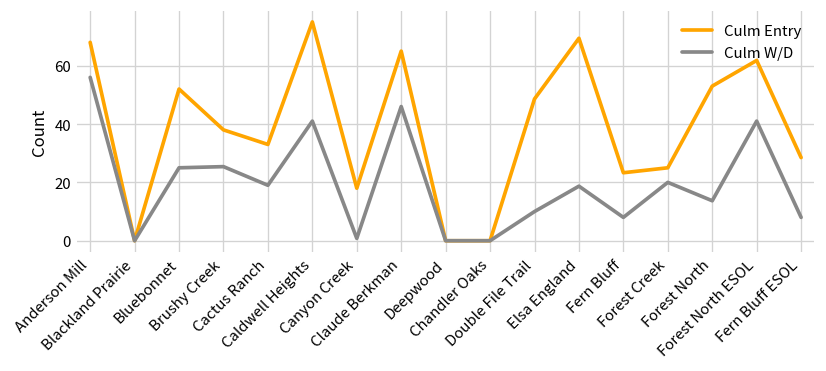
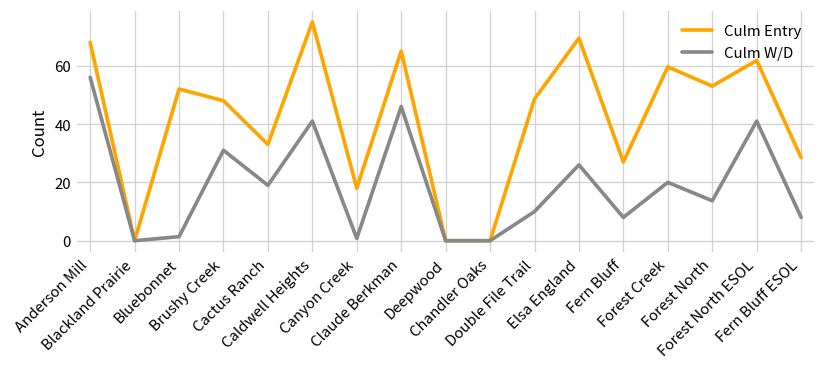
  {
    "Culm Entry": {
      "Anderson Mill": 68,
      "Bluebonnet": 52,
-     "Brushy Creek": 38,
+     "Brushy Creek": 48,
      "Cactus Ranch": 33,
      "Caldwell Heights": 75,
      "Canyon Creek": 18,
      "Claude Berkman": 65,
      "Double File Trail": 49,
      "Elsa England": 69,
-     "Fern Bluff": 23,
-     "Forest Creek": 25,
+     "Fern Bluff": 27,
+     "Forest Creek": 60,
      "Forest North": 53,
      "Forest North ESOL": 62,
      "Fern Bluff ESOL": 29
    },
    "Culm W/D": {
      "Anderson Mill": 56,
-     "Bluebonnet": 25,
-     "Brushy Creek": 25,
+     "Bluebonnet": 1,
+     "Brushy Creek": 31,
      "Cactus Ranch": 19,
      "Caldwell Heights": 41,
      "Canyon Creek": 1,
      "Claude Berkman": 46,
      "Double File Trail": 10,
-     "Elsa England": 19,
+     "Elsa England": 26,
      "Fern Bluff": 8,
      "Forest Creek": 20,
      "Forest North": 14,
      "Forest North ESOL": 41,
      "Fern Bluff ESOL": 8
    }
  }
